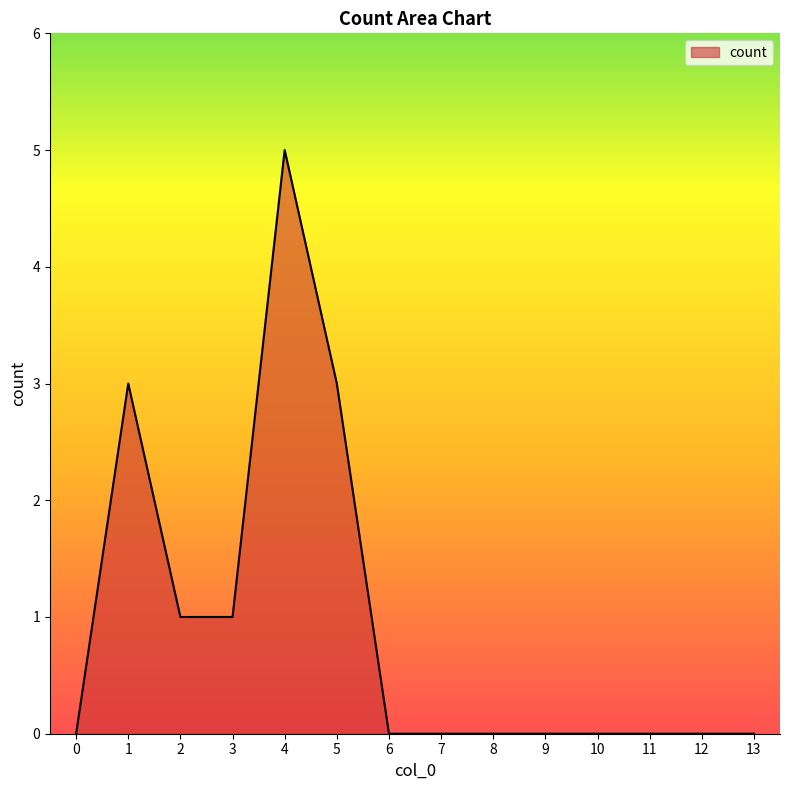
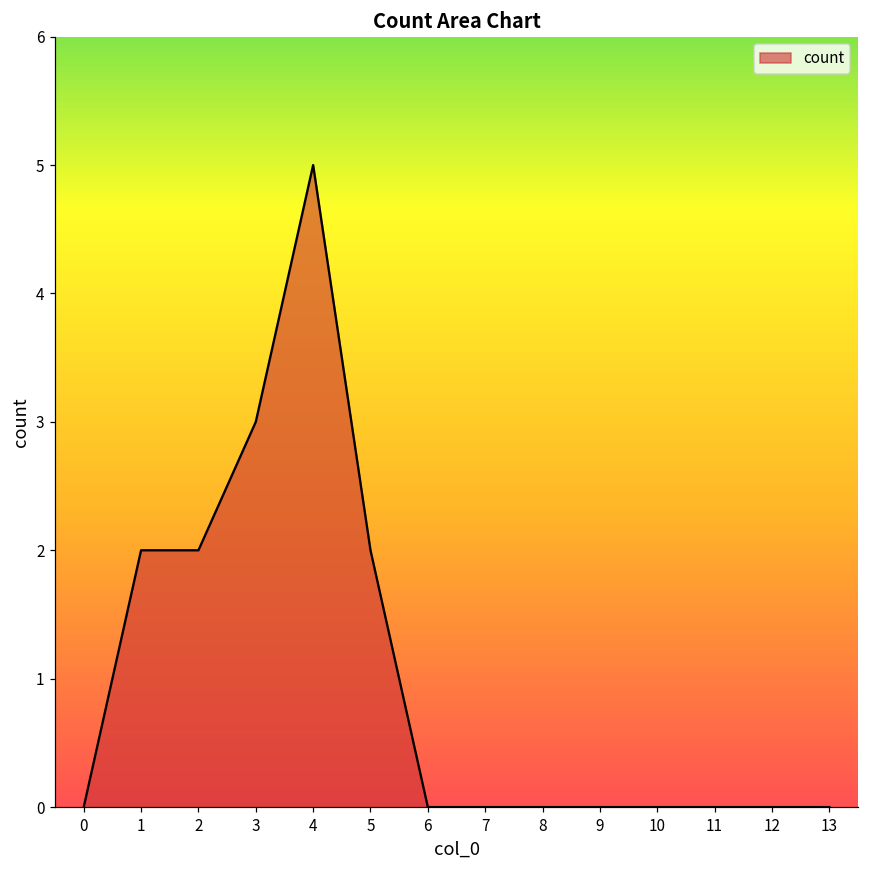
  {
    "0": 0,
-   "1": 3,
-   "2": 1,
-   "3": 1,
+   "1": 2,
+   "2": 2,
+   "3": 3,
    "4": 5,
-   "5": 3,
+   "5": 2,
    "6": 0,
    "7": 0,
    "8": 0,
    "9": 0,
    "10": 0,
    "11": 0,
    "12": 0,
    "13": 0
  }
